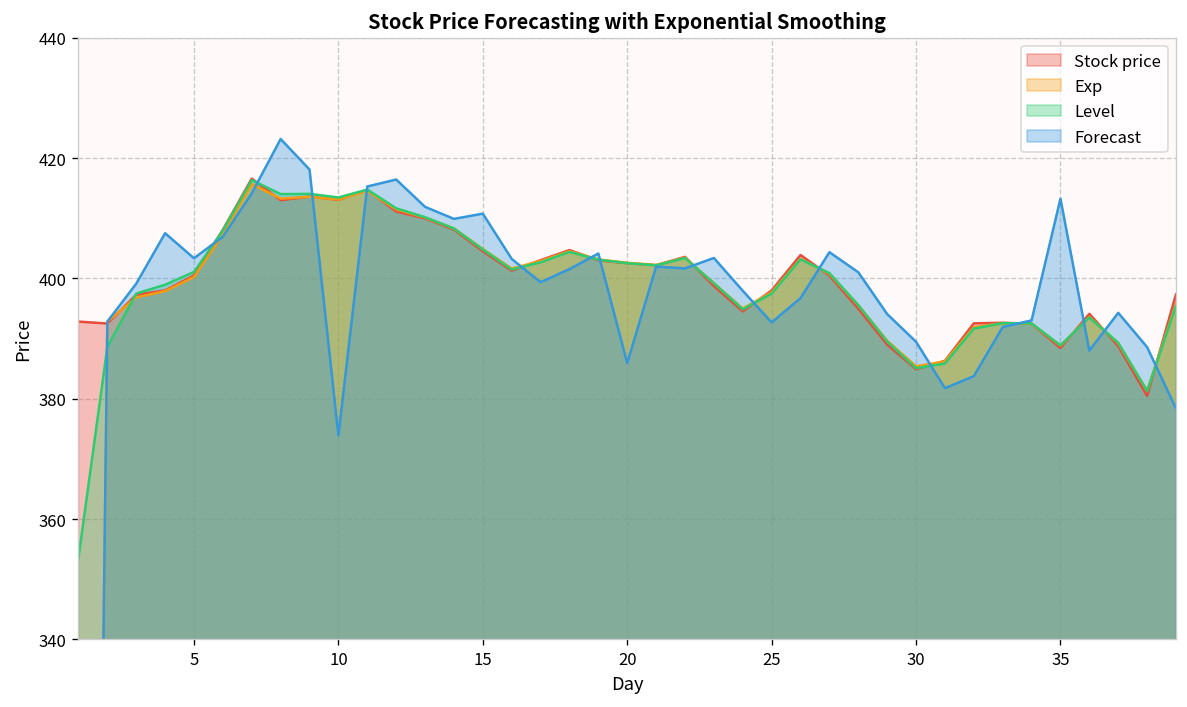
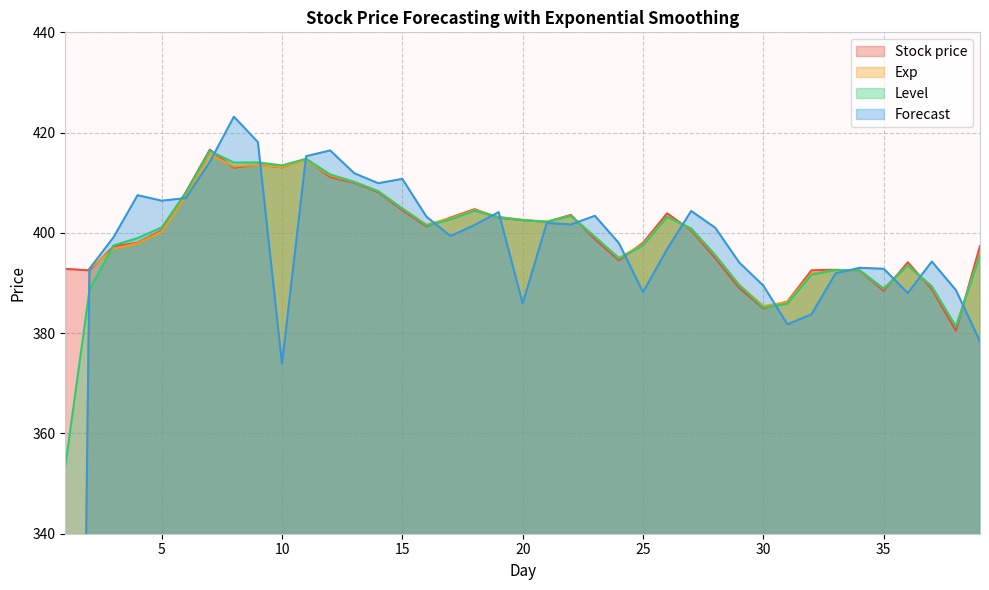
  {
    "Level": {
      "5": 401
    },
    "Forecast": {
-     "5": 403,
+     "5": 406,
      "10": 374,
      "15": 411,
      "20": 386,
-     "25": 393,
+     "25": 388,
      "30": 389,
-     "35": 413
+     "35": 393
    }
  }
